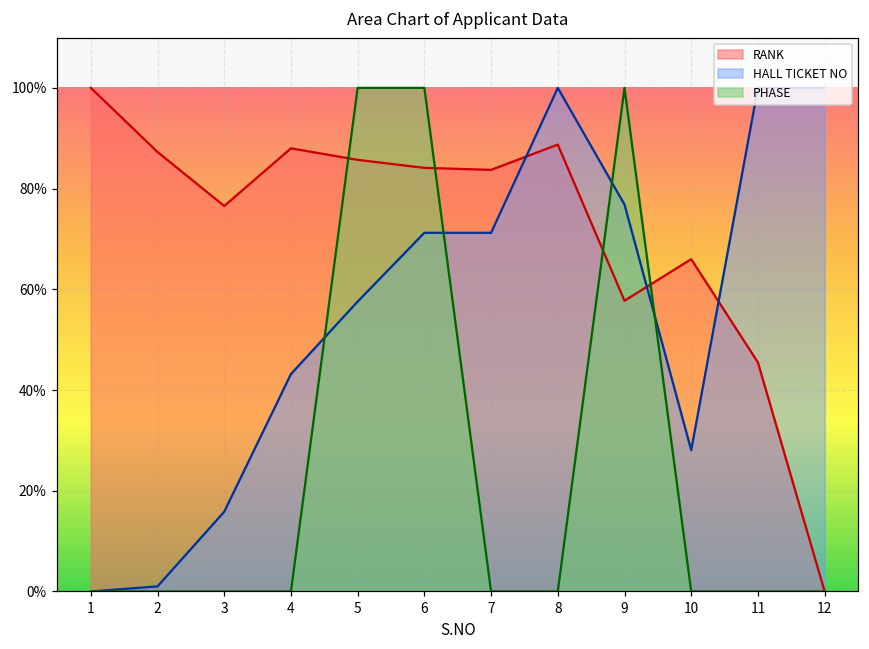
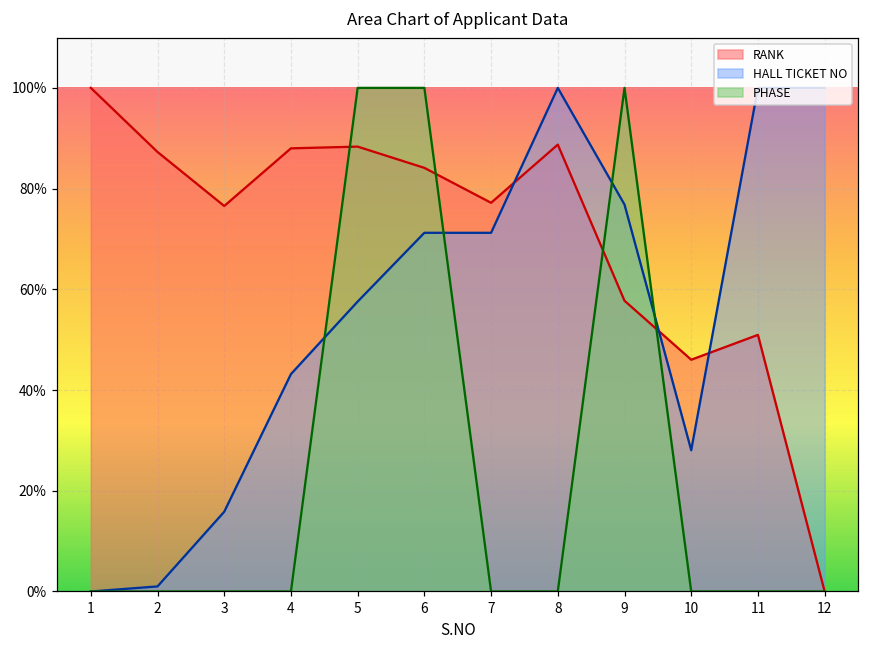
  {
    "RANK": {
      "1": "100%",
      "2": "87%",
      "3": "77%",
      "4": "88%",
-     "5": "86%",
+     "5": "88%",
      "6": "84%",
-     "7": "84%",
+     "7": "77%",
      "8": "89%",
      "9": "58%",
-     "10": "66%",
-     "11": "45%"
+     "10": "46%",
+     "11": "51%"
    },
    "HALL TICKET NO": {
      "2": "1%",
      "3": "16%",
      "4": "43%",
      "5": "58%",
      "6": "71%",
      "7": "71%",
      "8": "100%",
      "9": "77%",
      "10": "28%"
    },
    "PHASE": {
      "2": "0%",
      "3": "0%",
      "4": "0%",
      "5": "100%",
      "6": "100%",
      "7": "0%",
      "8": "0%",
      "9": "100%",
      "10": "0%",
      "11": "0%"
    }
  }
